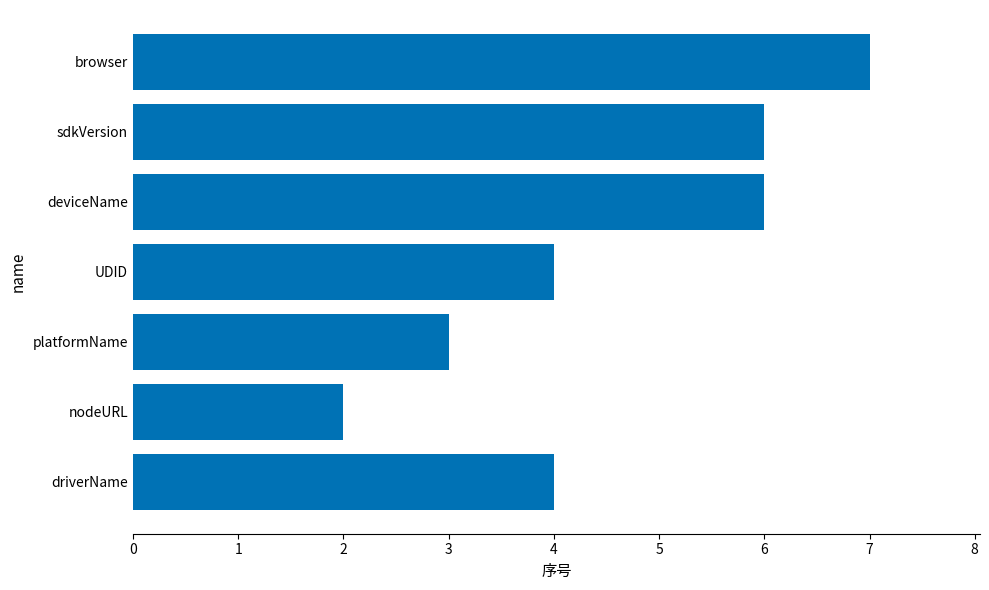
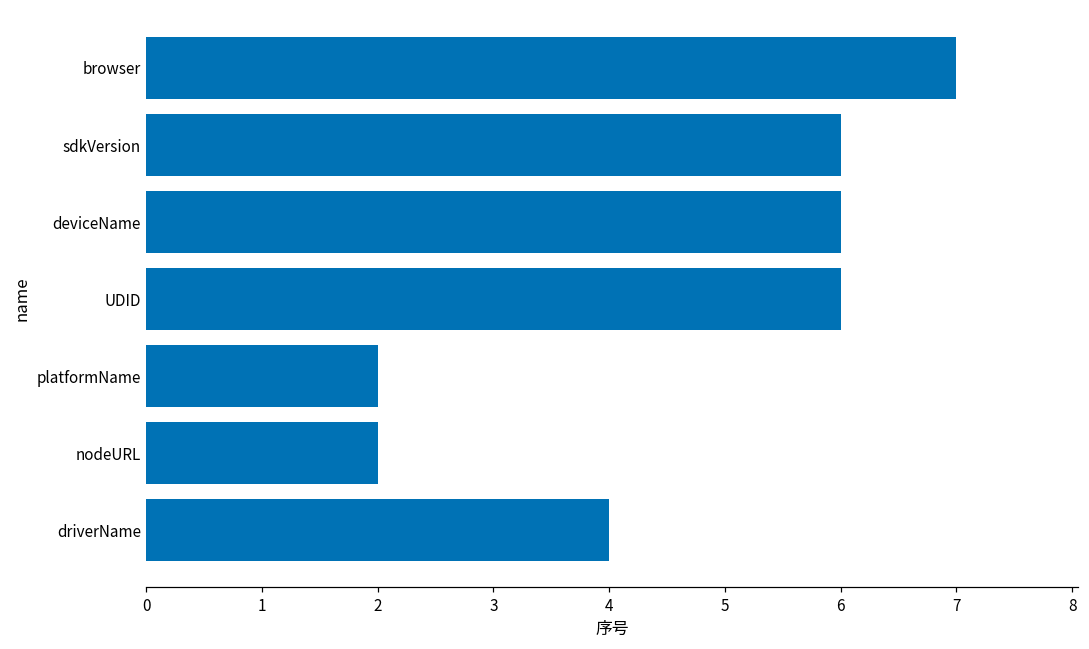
  {
    "browser": 7,
    "sdkVersion": 6,
    "deviceName": 6,
-   "UDID": 4,
-   "platformName": 3,
+   "UDID": 6,
+   "platformName": 2,
    "nodeURL": 2,
    "driverName": 4
  }
